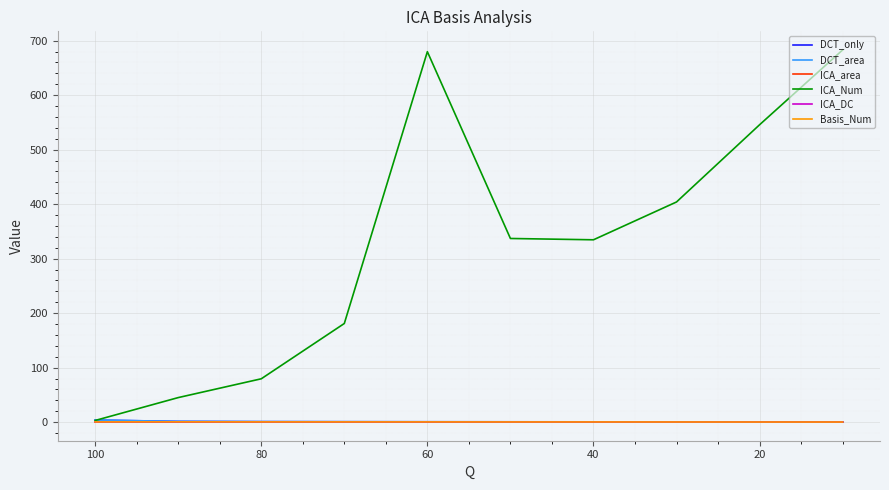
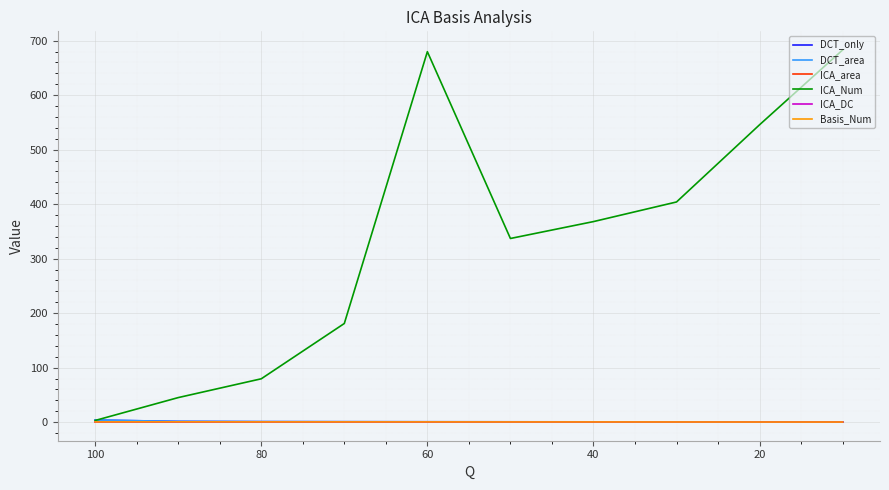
  {
    "ICA_Num": {
      "80": 80,
      "60": 680,
-     "40": 330,
+     "40": 370,
      "20": 550
    }
  }
